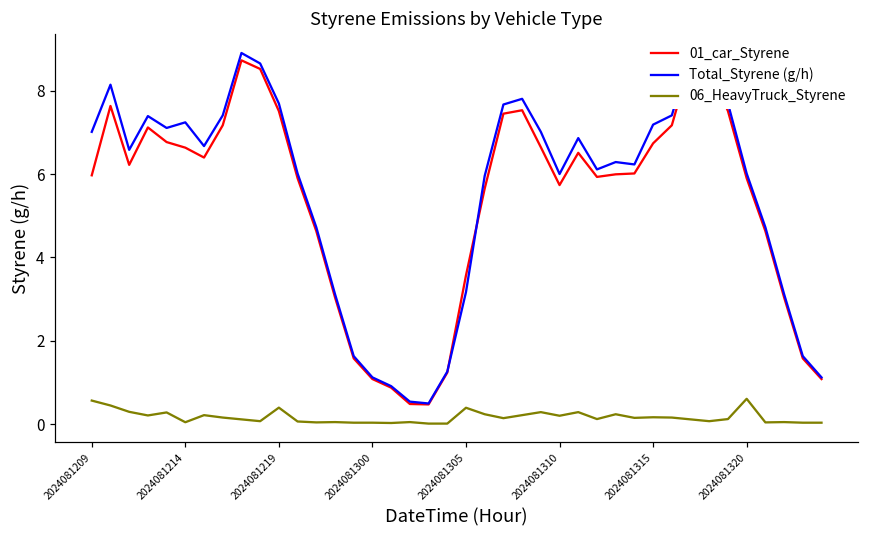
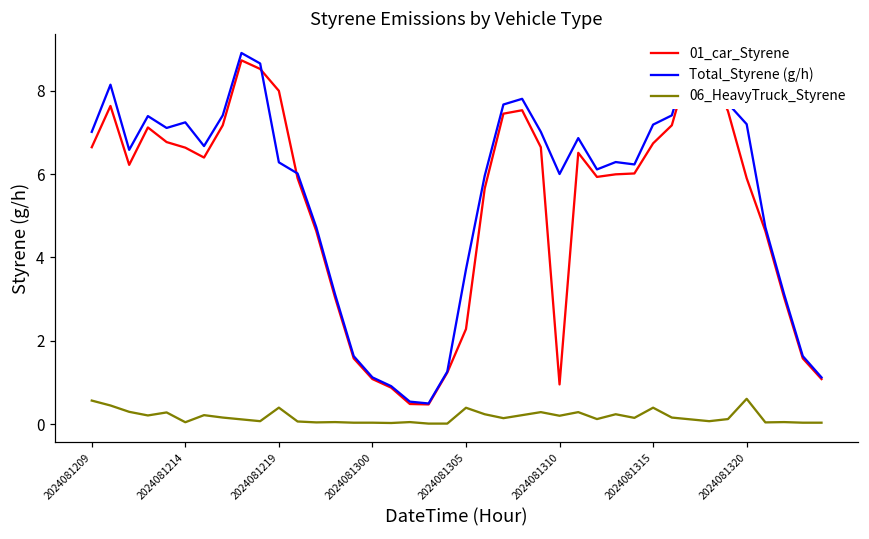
  {
    "01_car_Styrene": {
-     "2024081209": 6.0,
+     "2024081209": 6.6,
      "2024081214": 6.6,
-     "2024081219": 7.5,
-     "2024081305": 3.6,
-     "2024081310": 5.7,
+     "2024081219": 8.0,
+     "2024081305": 2.3,
+     "2024081310": 1.0,
      "2024081315": 6.7,
      "2024081320": 5.9
    },
    "Total_Styrene (g/h)": {
      "2024081209": 7.0,
      "2024081214": 7.2,
-     "2024081219": 7.7,
-     "2024081305": 3.2,
+     "2024081219": 6.3,
+     "2024081305": 3.7,
      "2024081310": 6.0,
      "2024081315": 7.2,
-     "2024081320": 6.0
+     "2024081320": 7.2
    },
    "06_HeavyTruck_Styrene": {
      "2024081209": 0.6,
      "2024081214": 0.0,
      "2024081219": 0.4,
      "2024081300": 0.0,
      "2024081305": 0.4,
      "2024081310": 0.2,
-     "2024081315": 0.2,
+     "2024081315": 0.4,
      "2024081320": 0.6
    }
  }
